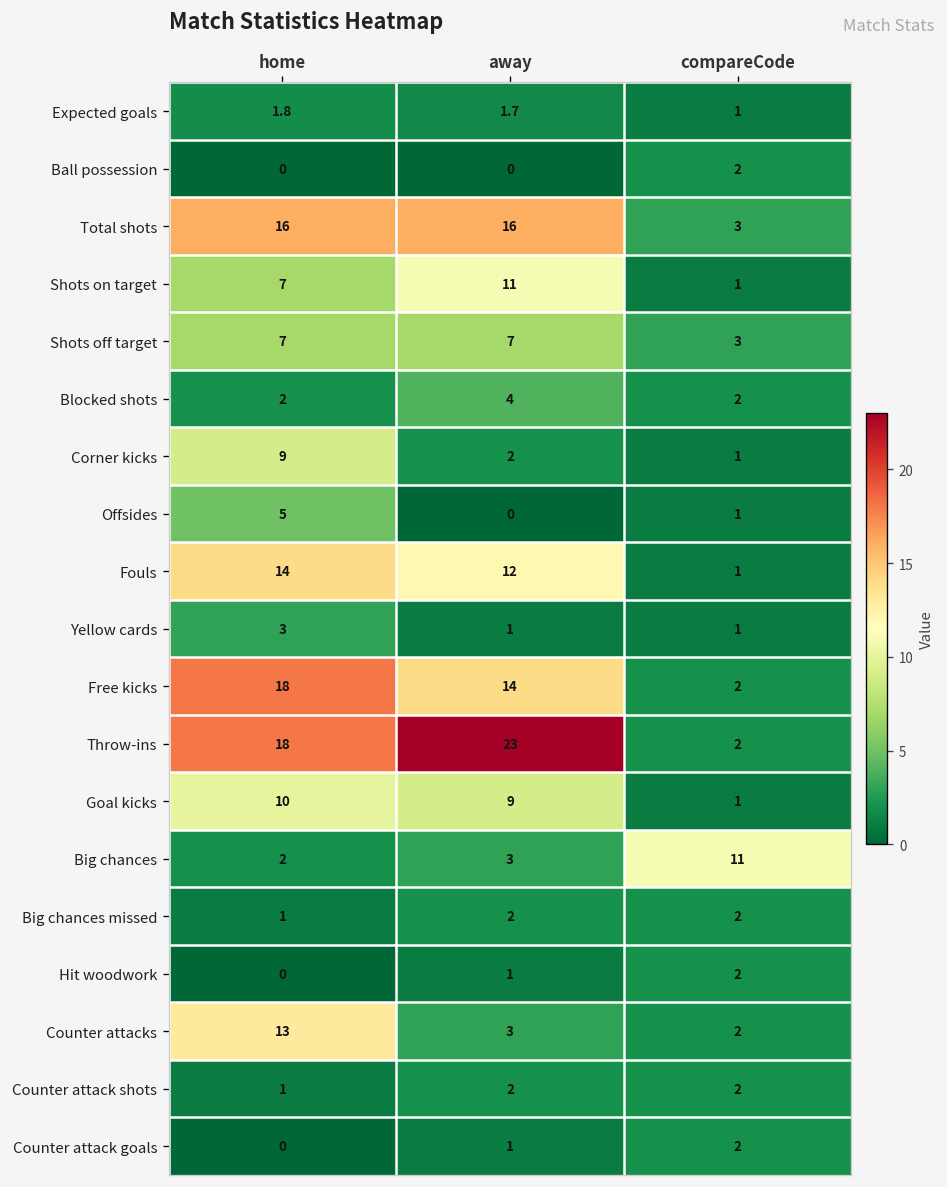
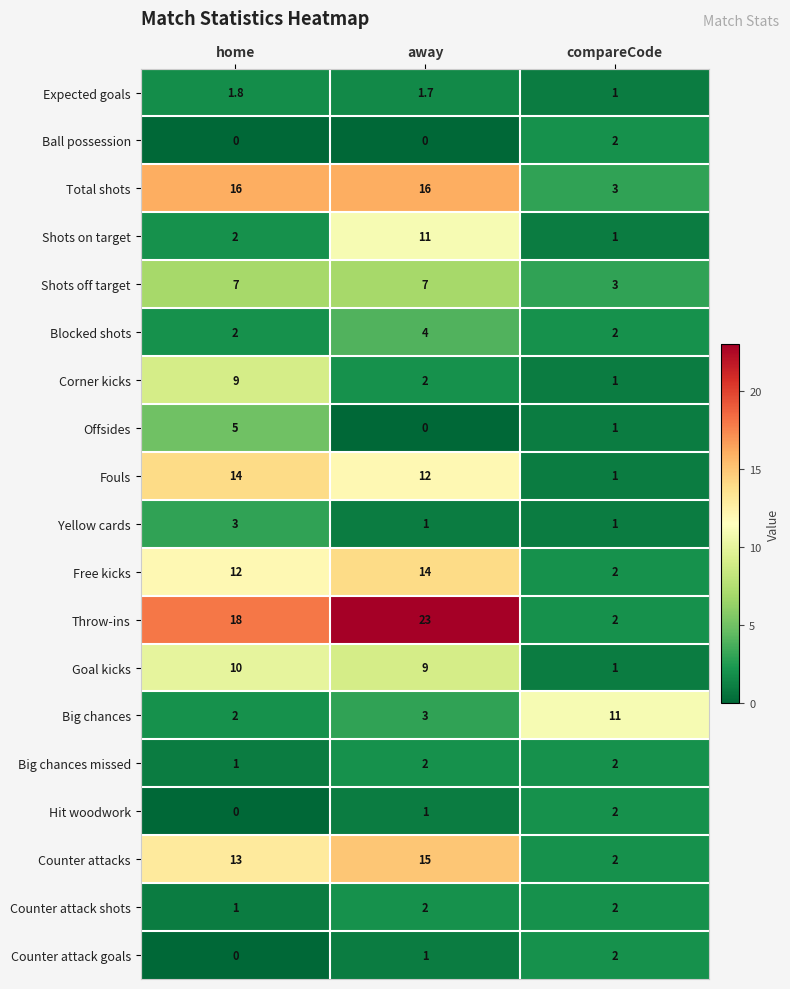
  {
    "Expected goals": {
      "home": 1.8,
      "away": 1.7,
      "compareCode": 1
    },
    "Ball possession": {
      "home": 0,
      "away": 0,
      "compareCode": 2
    },
    "Total shots": {
      "home": 16,
      "away": 16,
      "compareCode": 3
    },
    "Shots on target": {
-     "home": 7,
+     "home": 2,
      "away": 11,
      "compareCode": 1
    },
    "Shots off target": {
      "home": 7,
      "away": 7,
      "compareCode": 3
    },
    "Blocked shots": {
      "home": 2,
      "away": 4,
      "compareCode": 2
    },
    "Corner kicks": {
      "home": 9,
      "away": 2,
      "compareCode": 1
    },
    "Offsides": {
      "home": 5,
      "away": 0,
      "compareCode": 1
    },
    "Fouls": {
      "home": 14,
      "away": 12,
      "compareCode": 1
    },
    "Yellow cards": {
      "home": 3,
      "away": 1,
      "compareCode": 1
    },
    "Free kicks": {
-     "home": 18,
+     "home": 12,
      "away": 14,
      "compareCode": 2
    },
    "Throw-ins": {
      "home": 18,
      "away": 23,
      "compareCode": 2
    },
    "Goal kicks": {
      "home": 10,
      "away": 9,
      "compareCode": 1
    },
    "Big chances": {
      "home": 2,
      "away": 3,
      "compareCode": 11
    },
    "Big chances missed": {
      "home": 1,
      "away": 2,
      "compareCode": 2
    },
    "Hit woodwork": {
      "home": 0,
      "away": 1,
      "compareCode": 2
    },
    "Counter attacks": {
      "home": 13,
-     "away": 3,
+     "away": 15,
      "compareCode": 2
    },
    "Counter attack shots": {
      "home": 1,
      "away": 2,
      "compareCode": 2
    },
    "Counter attack goals": {
      "home": 0,
      "away": 1,
      "compareCode": 2
    }
  }
